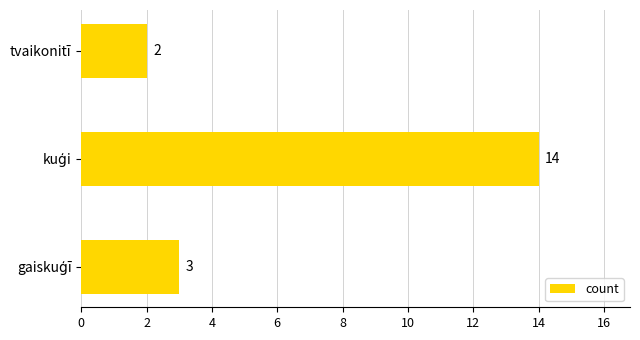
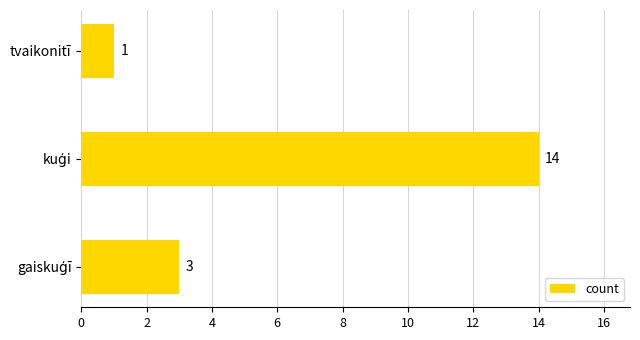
  {
-   "tvaikonitī": 2,
+   "tvaikonitī": 1,
    "kuģi": 14,
    "gaiskuģī": 3
  }
